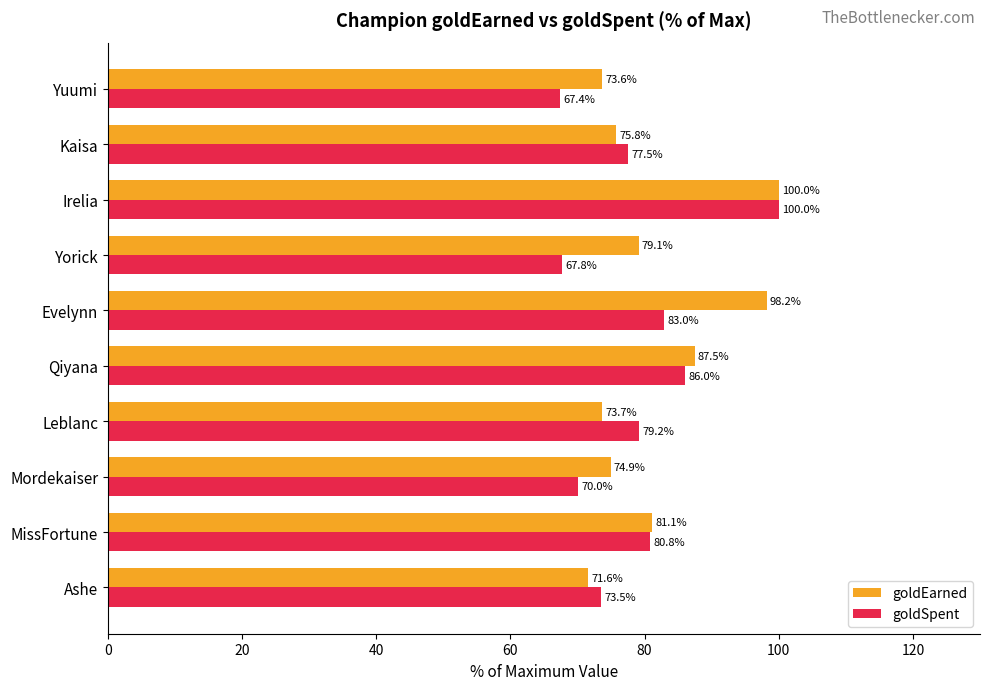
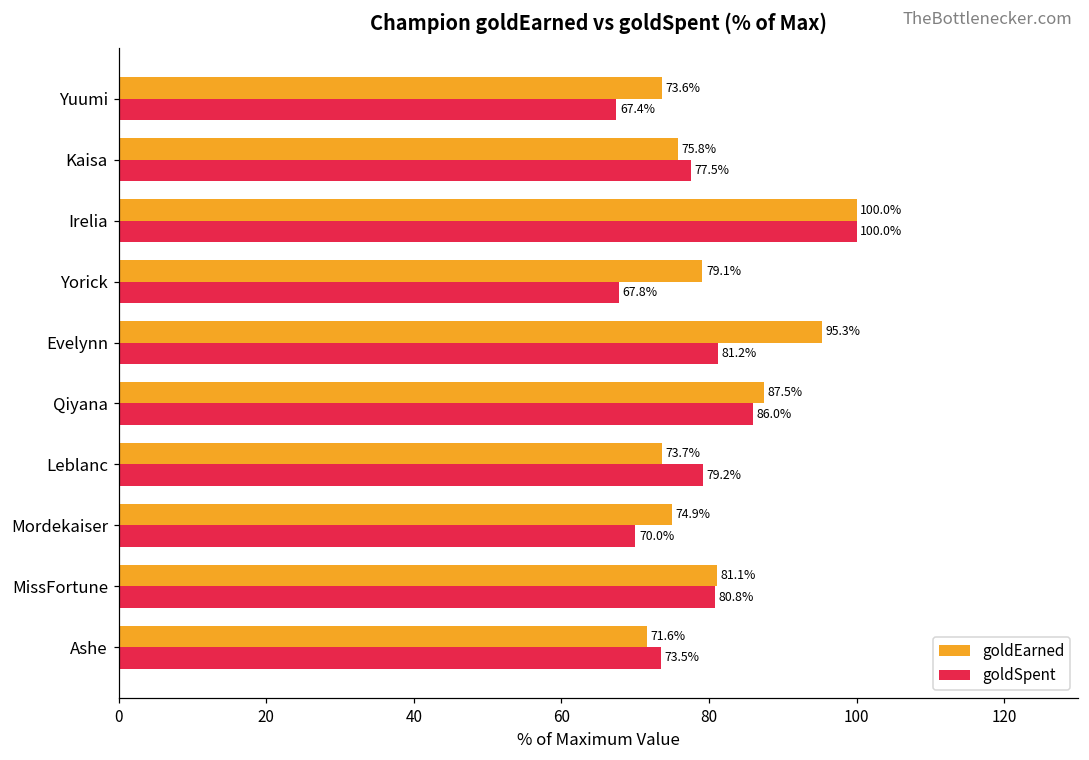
  {
    "goldEarned": {
      "Yuumi": "73.6%",
      "Kaisa": "75.8%",
      "Irelia": "100.0%",
      "Yorick": "79.1%",
-     "Evelynn": "98.2%",
+     "Evelynn": "95.3%",
      "Qiyana": "87.5%",
      "Leblanc": "73.7%",
      "Mordekaiser": "74.9%",
      "MissFortune": "81.1%",
      "Ashe": "71.6%"
    },
    "goldSpent": {
      "Yuumi": "67.4%",
      "Kaisa": "77.5%",
      "Irelia": "100.0%",
      "Yorick": "67.8%",
-     "Evelynn": "83.0%",
+     "Evelynn": "81.2%",
      "Qiyana": "86.0%",
      "Leblanc": "79.2%",
      "Mordekaiser": "70.0%",
      "MissFortune": "80.8%",
      "Ashe": "73.5%"
    }
  }
